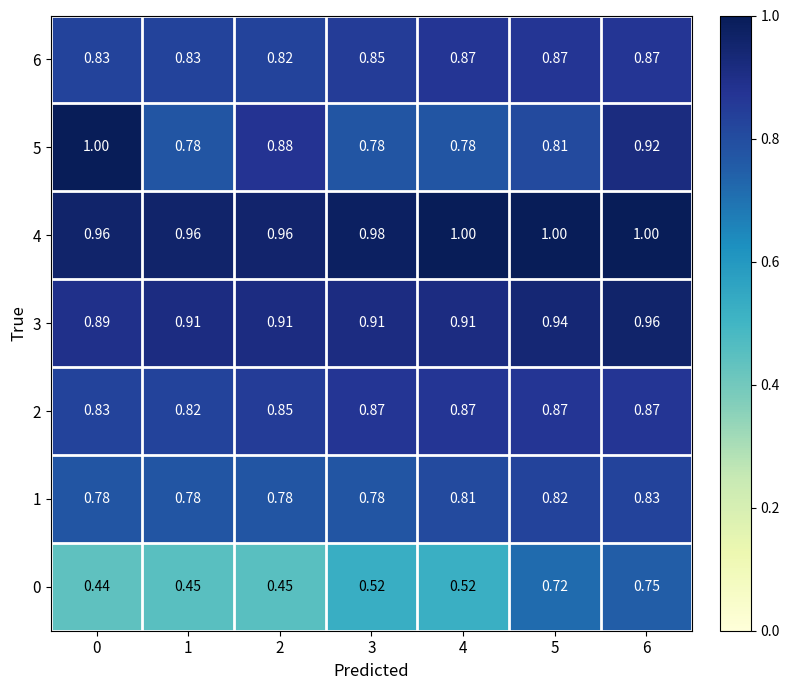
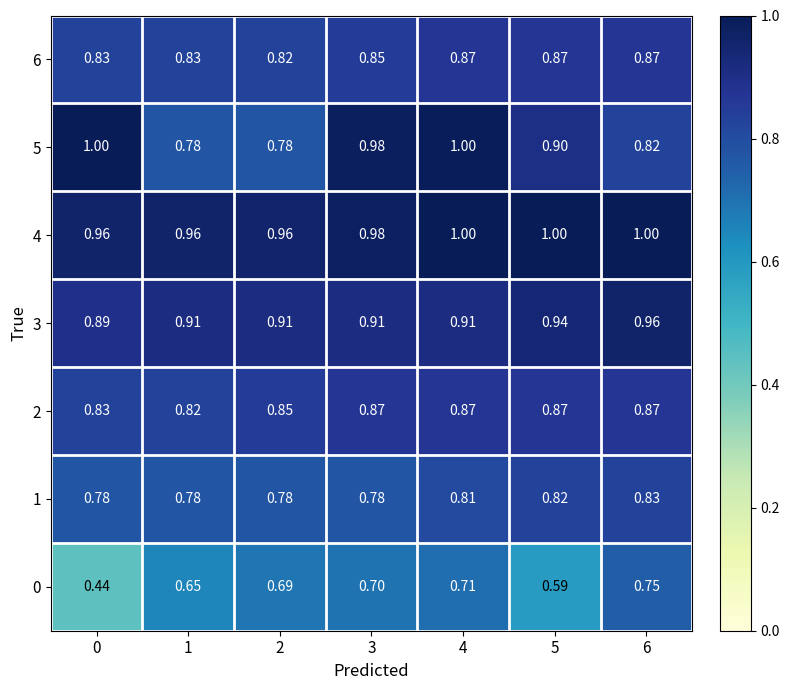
  {
    "6": {
      "0": 0.83,
      "1": 0.83,
      "2": 0.82,
      "3": 0.85,
      "4": 0.87,
      "5": 0.87,
      "6": 0.87
    },
    "5": {
      "0": 1.00,
      "1": 0.78,
-     "2": 0.88,
-     "3": 0.78,
-     "4": 0.78,
-     "5": 0.81,
-     "6": 0.92
+     "2": 0.78,
+     "3": 0.98,
+     "4": 1.00,
+     "5": 0.90,
+     "6": 0.82
    },
    "4": {
      "0": 0.96,
      "1": 0.96,
      "2": 0.96,
      "3": 0.98,
      "4": 1.00,
      "5": 1.00,
      "6": 1.00
    },
    "3": {
      "0": 0.89,
      "1": 0.91,
      "2": 0.91,
      "3": 0.91,
      "4": 0.91,
      "5": 0.94,
      "6": 0.96
    },
    "2": {
      "0": 0.83,
      "1": 0.82,
      "2": 0.85,
      "3": 0.87,
      "4": 0.87,
      "5": 0.87,
      "6": 0.87
    },
    "1": {
      "0": 0.78,
      "1": 0.78,
      "2": 0.78,
      "3": 0.78,
      "4": 0.81,
      "5": 0.82,
      "6": 0.83
    },
    "0": {
      "0": 0.44,
-     "1": 0.45,
-     "2": 0.45,
-     "3": 0.52,
-     "4": 0.52,
-     "5": 0.72,
+     "1": 0.65,
+     "2": 0.69,
+     "3": 0.70,
+     "4": 0.71,
+     "5": 0.59,
      "6": 0.75
    }
  }
